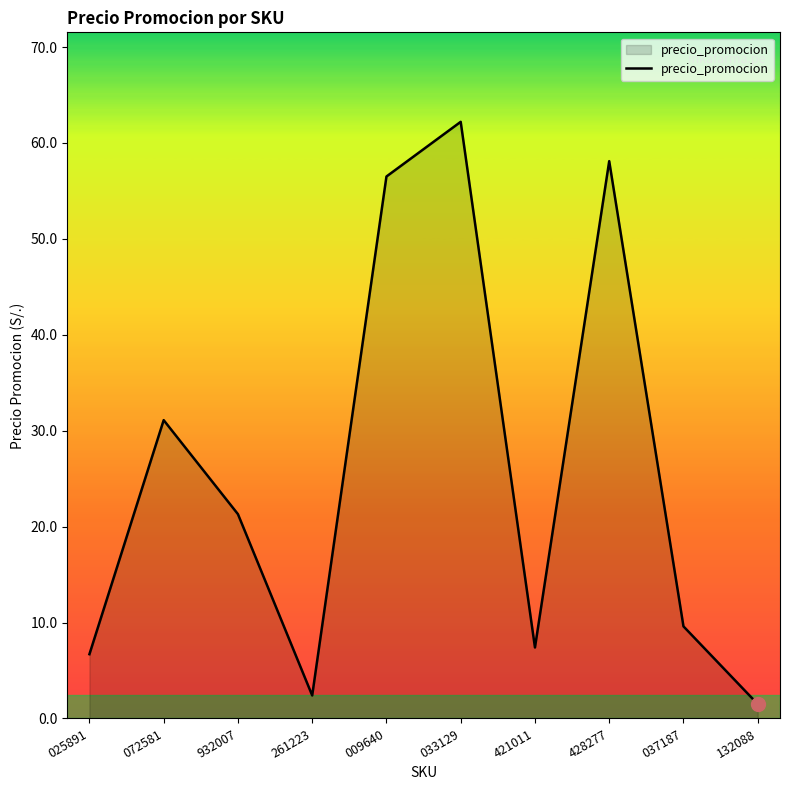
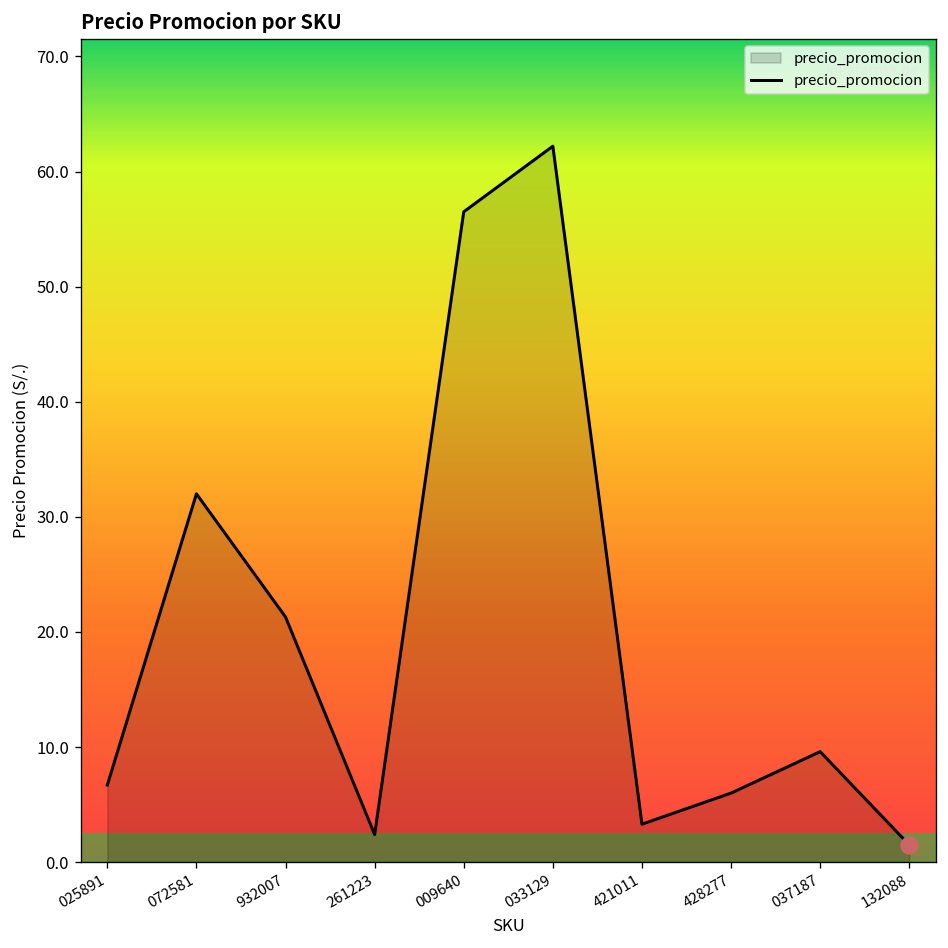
  {
    "precio_promocion": {
      "025891": 7,
-     "072581": 31,
+     "072581": 32,
      "932007": 21,
      "009640": 57,
      "033129": 62,
-     "421011": 7,
-     "428277": 58,
+     "421011": 3,
+     "428277": 6,
      "037187": 10
    }
  }
